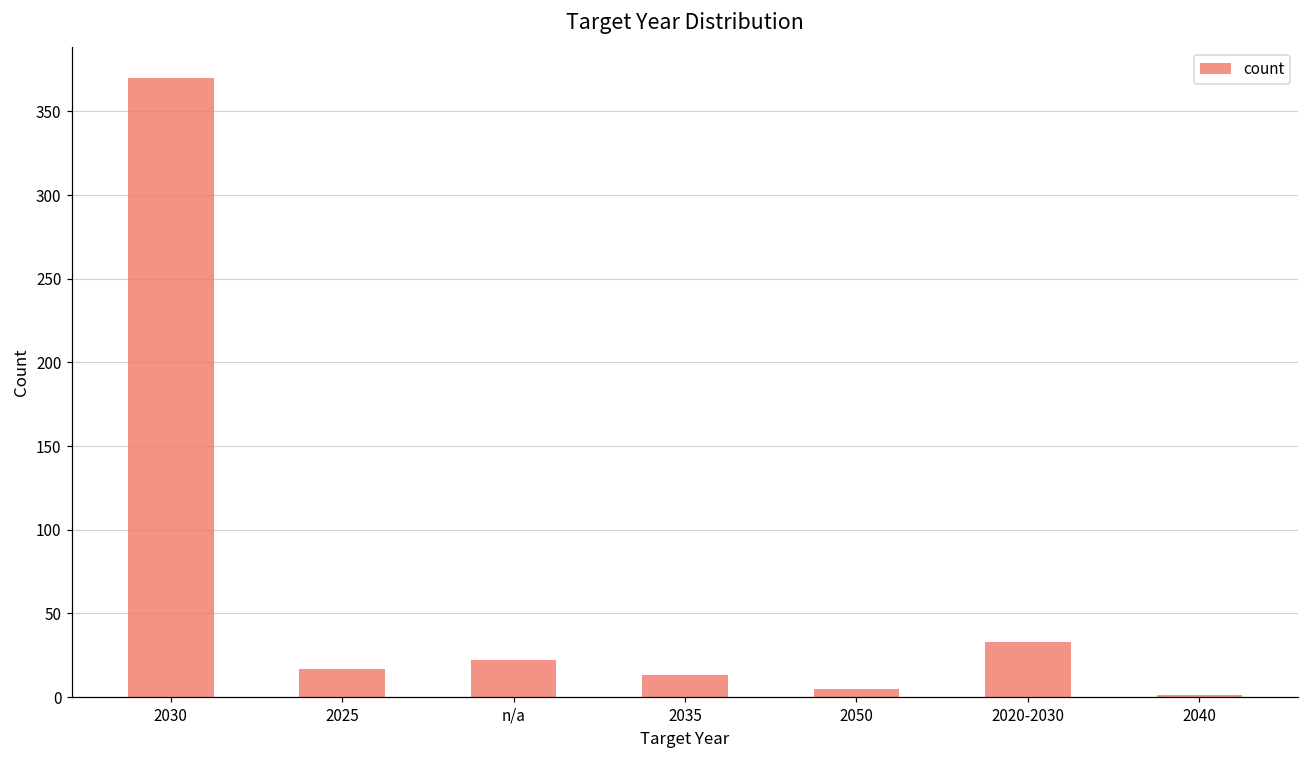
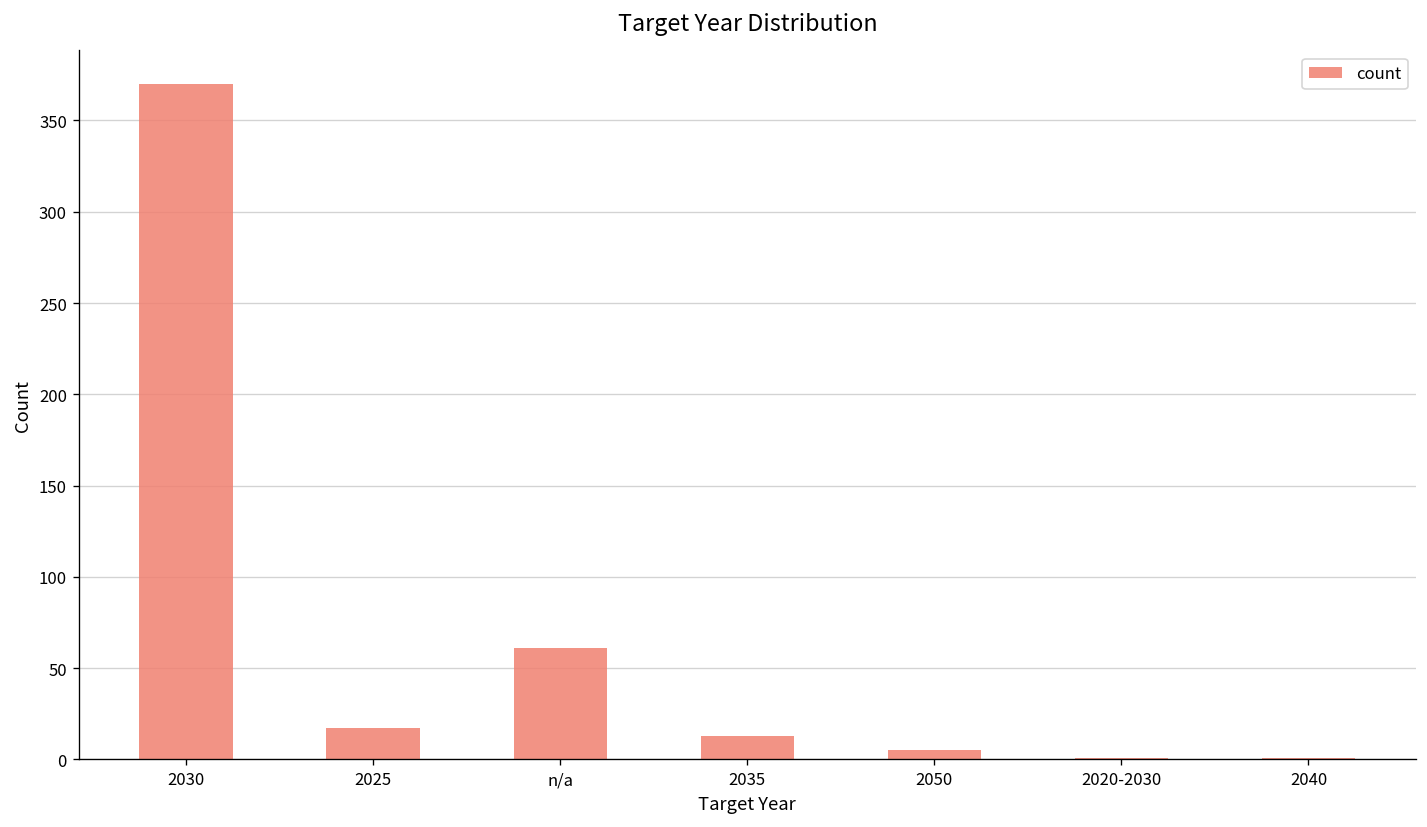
  {
    "2030": 370,
    "2025": 17,
-   "n/a": 22,
+   "n/a": 61,
    "2035": 13,
    "2050": 5,
-   "2020-2030": 33
+   "2020-2030": 1
  }
